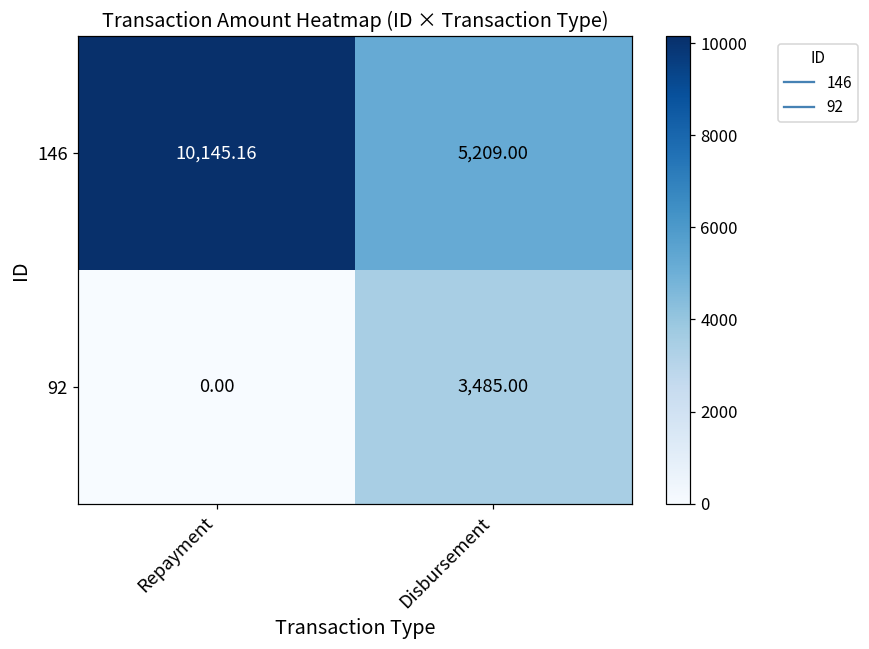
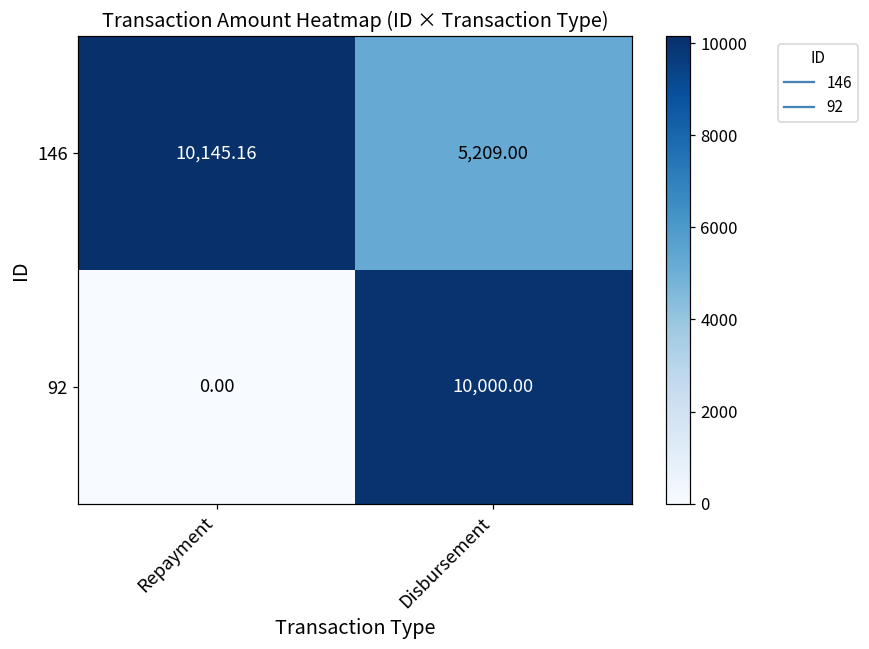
  {
    "146": {
      "Repayment": "10,145.16",
      "Disbursement": "5,209.00"
    },
    "92": {
      "Repayment": "0.00",
-     "Disbursement": "3,485.00"
+     "Disbursement": "10,000.00"
    }
  }
